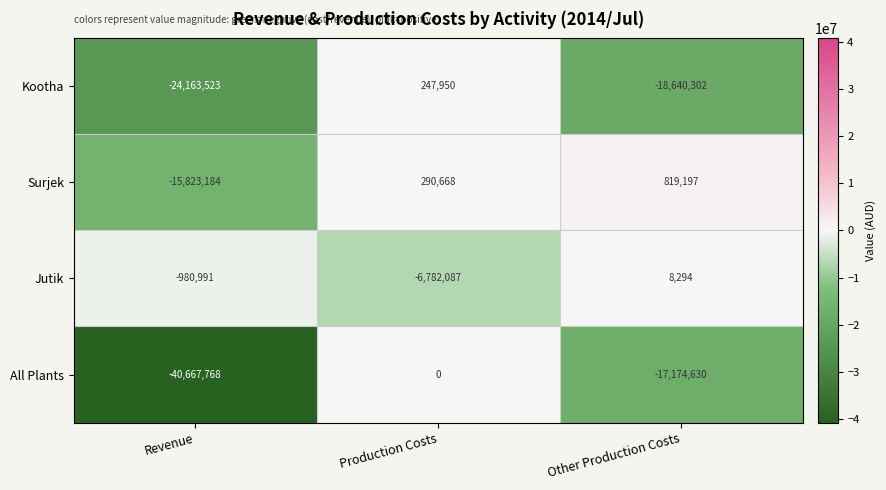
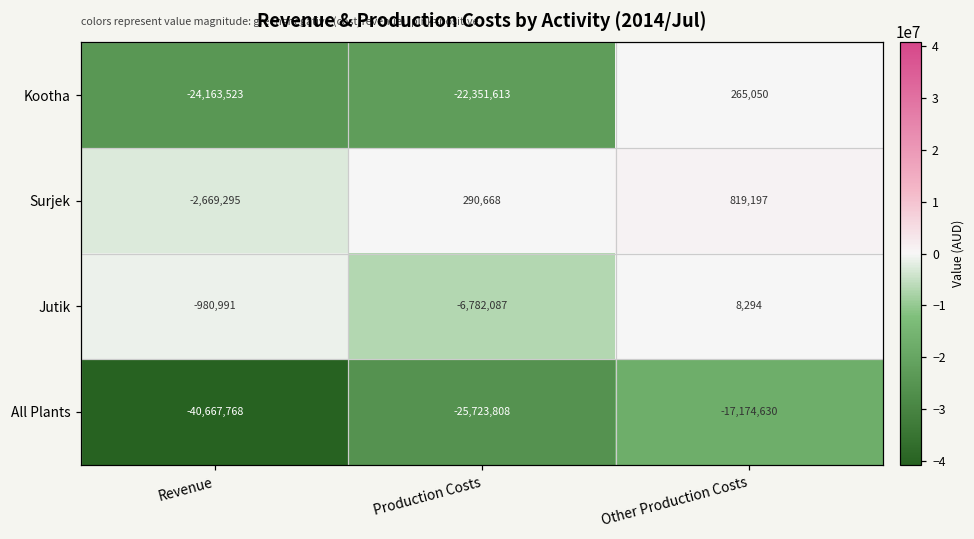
  {
    "Kootha": {
      "Revenue": "-24,163,523",
-     "Production Costs": "247,950",
-     "Other Production Costs": "-18,640,302"
+     "Production Costs": "-22,351,613",
+     "Other Production Costs": "265,050"
    },
    "Surjek": {
-     "Revenue": "-15,823,184",
+     "Revenue": "-2,669,295",
      "Production Costs": "290,668",
      "Other Production Costs": "819,197"
    },
    "Jutik": {
      "Revenue": "-980,991",
      "Production Costs": "-6,782,087",
      "Other Production Costs": "8,294"
    },
    "All Plants": {
      "Revenue": "-40,667,768",
-     "Production Costs": "0",
+     "Production Costs": "-25,723,808",
      "Other Production Costs": "-17,174,630"
    }
  }
